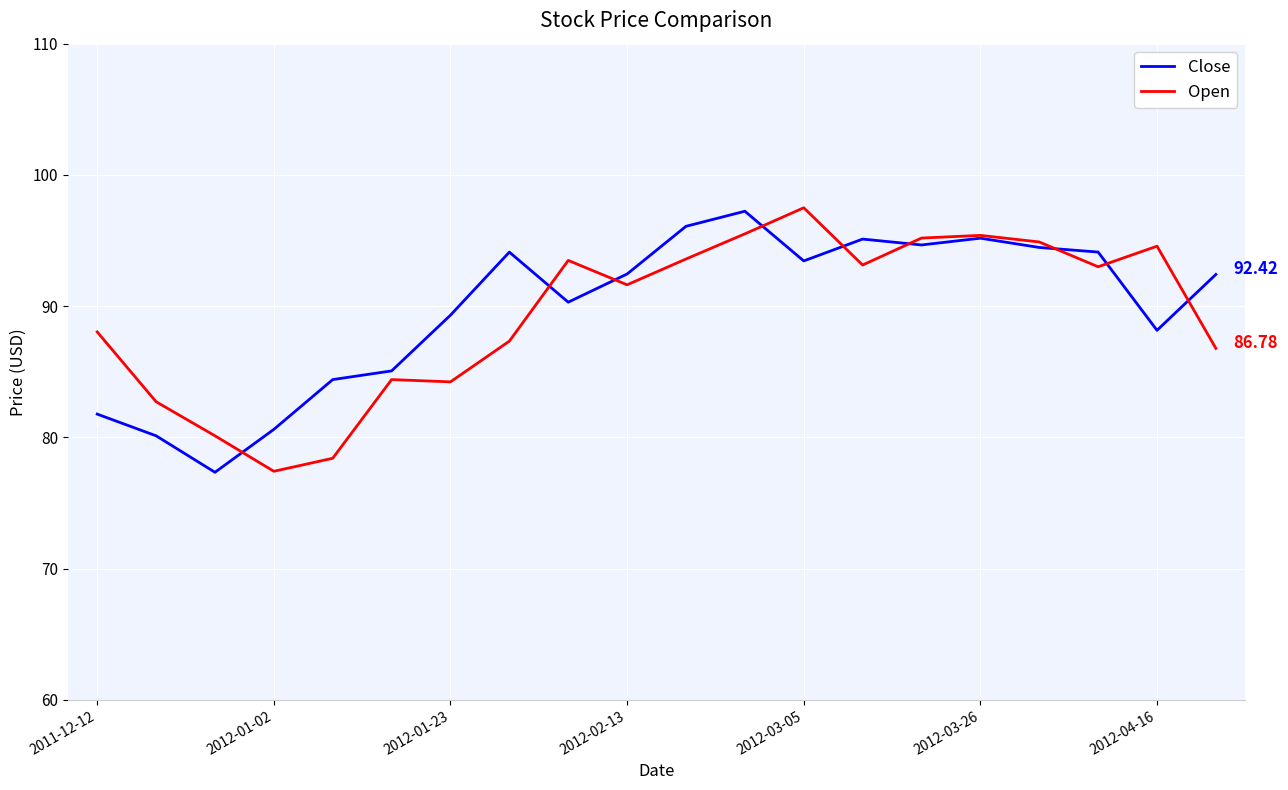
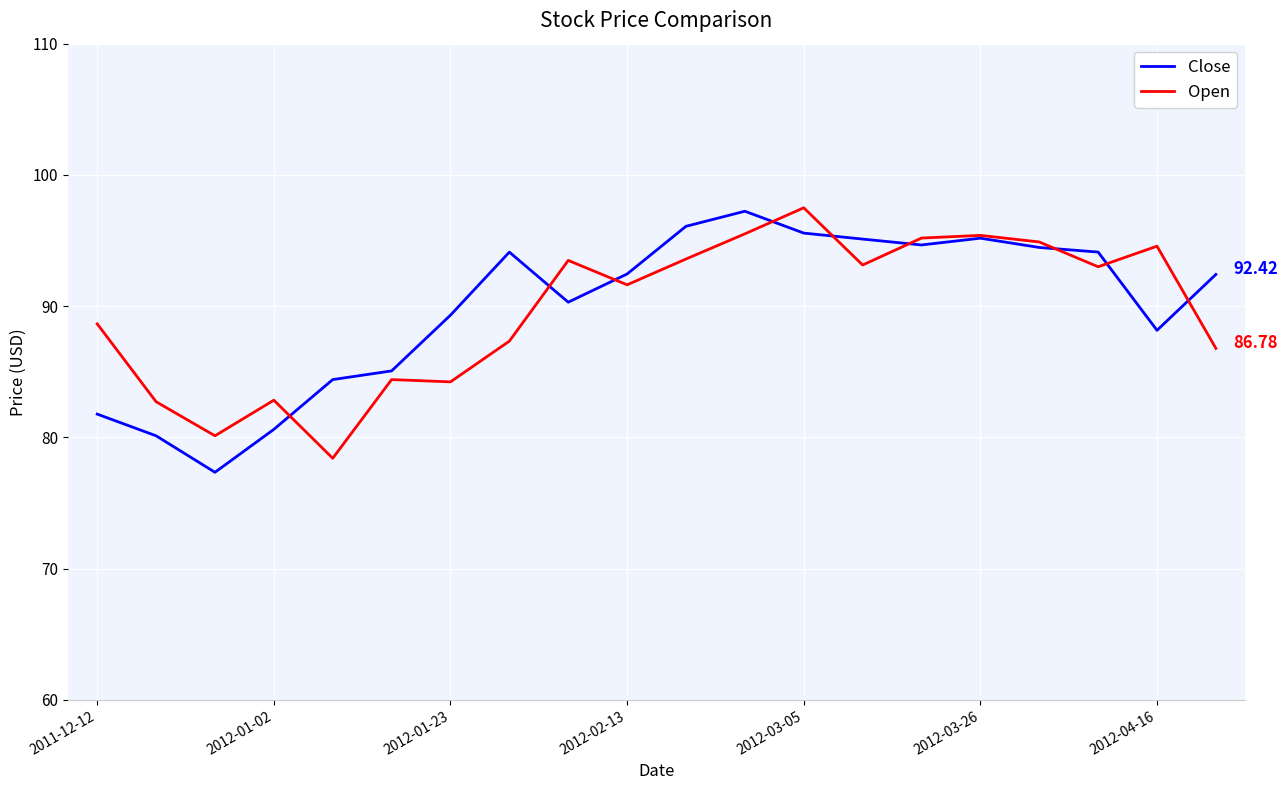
  {
    "Close": {
      "2011-12-12": 81.8,
      "2012-01-02": 80.6,
      "2012-01-23": 89.3,
      "2012-02-13": 92.4,
-     "2012-03-05": 93.4,
+     "2012-03-05": 95.6,
      "2012-03-26": 95.2,
      "2012-04-16": 88.2
    },
    "Open": {
-     "2011-12-12": 88.0,
-     "2012-01-02": 77.4,
+     "2011-12-12": 88.6,
+     "2012-01-02": 82.8,
      "2012-01-23": 84.2,
      "2012-02-13": 91.6,
      "2012-03-05": 97.5,
      "2012-03-26": 95.4,
      "2012-04-16": 94.6
    }
  }
